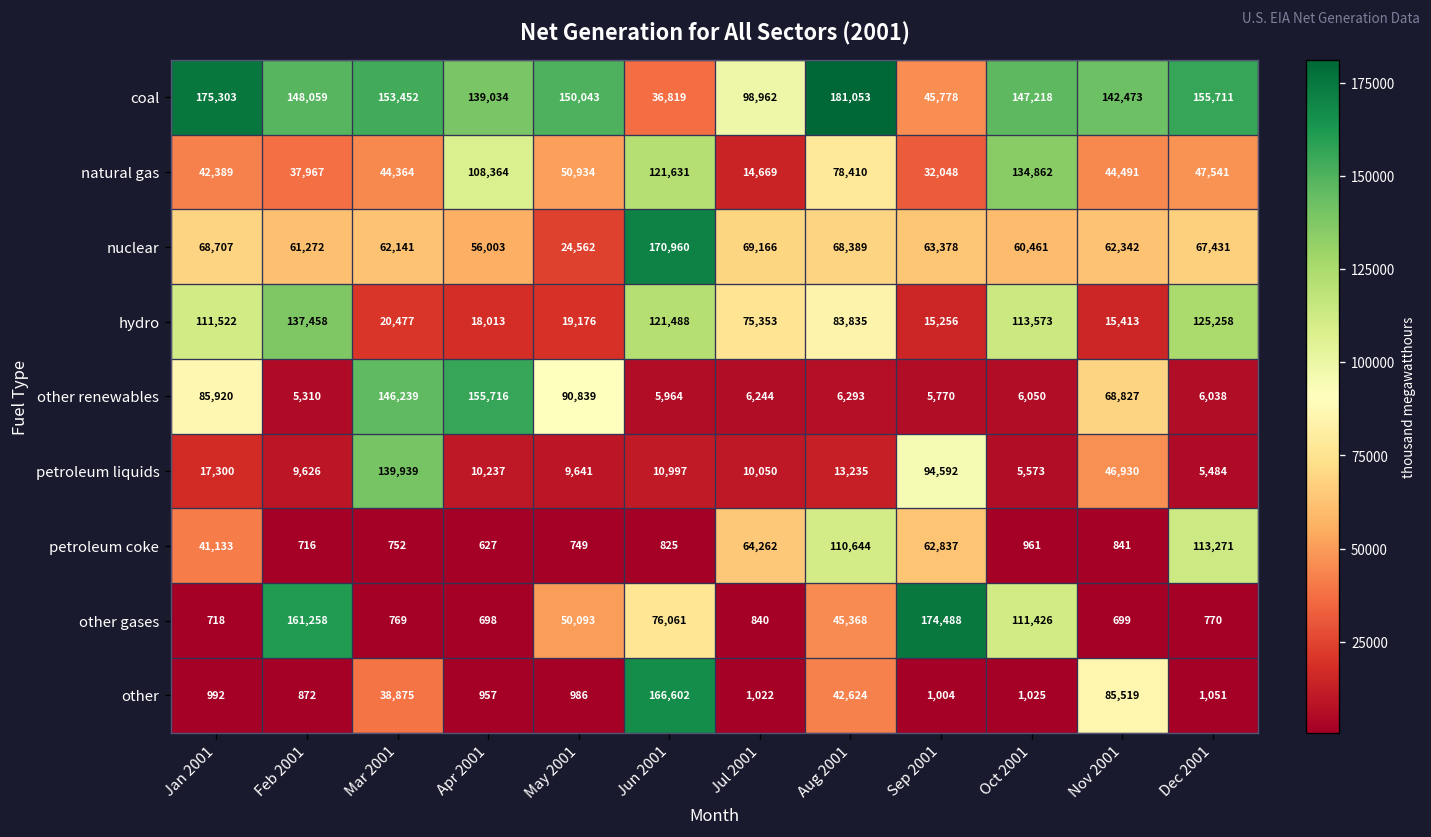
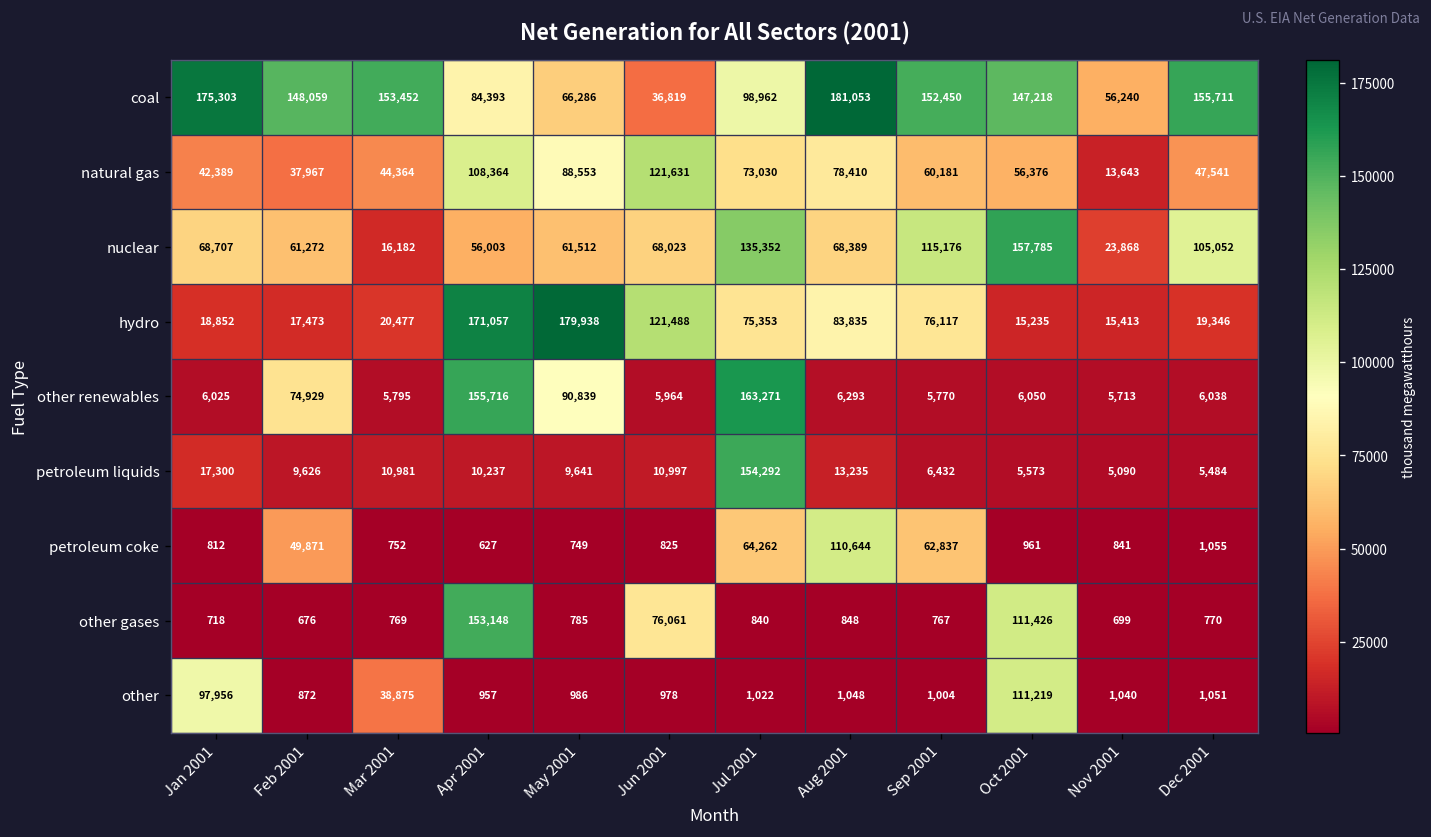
  {
    "coal": {
      "Jan 2001": "175,303",
      "Feb 2001": "148,059",
      "Mar 2001": "153,452",
-     "Apr 2001": "139,034",
-     "May 2001": "150,043",
+     "Apr 2001": "84,393",
+     "May 2001": "66,286",
      "Jun 2001": "36,819",
      "Jul 2001": "98,962",
      "Aug 2001": "181,053",
-     "Sep 2001": "45,778",
+     "Sep 2001": "152,450",
      "Oct 2001": "147,218",
-     "Nov 2001": "142,473",
+     "Nov 2001": "56,240",
      "Dec 2001": "155,711"
    },
    "natural gas": {
      "Jan 2001": "42,389",
      "Feb 2001": "37,967",
      "Mar 2001": "44,364",
      "Apr 2001": "108,364",
-     "May 2001": "50,934",
+     "May 2001": "88,553",
      "Jun 2001": "121,631",
-     "Jul 2001": "14,669",
+     "Jul 2001": "73,030",
      "Aug 2001": "78,410",
-     "Sep 2001": "32,048",
-     "Oct 2001": "134,862",
-     "Nov 2001": "44,491",
+     "Sep 2001": "60,181",
+     "Oct 2001": "56,376",
+     "Nov 2001": "13,643",
      "Dec 2001": "47,541"
    },
    "nuclear": {
      "Jan 2001": "68,707",
      "Feb 2001": "61,272",
-     "Mar 2001": "62,141",
+     "Mar 2001": "16,182",
      "Apr 2001": "56,003",
-     "May 2001": "24,562",
-     "Jun 2001": "170,960",
-     "Jul 2001": "69,166",
+     "May 2001": "61,512",
+     "Jun 2001": "68,023",
+     "Jul 2001": "135,352",
      "Aug 2001": "68,389",
-     "Sep 2001": "63,378",
-     "Oct 2001": "60,461",
-     "Nov 2001": "62,342",
-     "Dec 2001": "67,431"
+     "Sep 2001": "115,176",
+     "Oct 2001": "157,785",
+     "Nov 2001": "23,868",
+     "Dec 2001": "105,052"
    },
    "hydro": {
-     "Jan 2001": "111,522",
-     "Feb 2001": "137,458",
+     "Jan 2001": "18,852",
+     "Feb 2001": "17,473",
      "Mar 2001": "20,477",
-     "Apr 2001": "18,013",
-     "May 2001": "19,176",
+     "Apr 2001": "171,057",
+     "May 2001": "179,938",
      "Jun 2001": "121,488",
      "Jul 2001": "75,353",
      "Aug 2001": "83,835",
-     "Sep 2001": "15,256",
-     "Oct 2001": "113,573",
+     "Sep 2001": "76,117",
+     "Oct 2001": "15,235",
      "Nov 2001": "15,413",
-     "Dec 2001": "125,258"
+     "Dec 2001": "19,346"
    },
    "other renewables": {
-     "Jan 2001": "85,920",
-     "Feb 2001": "5,310",
-     "Mar 2001": "146,239",
+     "Jan 2001": "6,025",
+     "Feb 2001": "74,929",
+     "Mar 2001": "5,795",
      "Apr 2001": "155,716",
      "May 2001": "90,839",
      "Jun 2001": "5,964",
-     "Jul 2001": "6,244",
+     "Jul 2001": "163,271",
      "Aug 2001": "6,293",
      "Sep 2001": "5,770",
      "Oct 2001": "6,050",
-     "Nov 2001": "68,827",
+     "Nov 2001": "5,713",
      "Dec 2001": "6,038"
    },
    "petroleum liquids": {
      "Jan 2001": "17,300",
      "Feb 2001": "9,626",
-     "Mar 2001": "139,939",
+     "Mar 2001": "10,981",
      "Apr 2001": "10,237",
      "May 2001": "9,641",
      "Jun 2001": "10,997",
-     "Jul 2001": "10,050",
+     "Jul 2001": "154,292",
      "Aug 2001": "13,235",
-     "Sep 2001": "94,592",
+     "Sep 2001": "6,432",
      "Oct 2001": "5,573",
-     "Nov 2001": "46,930",
+     "Nov 2001": "5,090",
      "Dec 2001": "5,484"
    },
    "petroleum coke": {
-     "Jan 2001": "41,133",
-     "Feb 2001": "716",
+     "Jan 2001": "812",
+     "Feb 2001": "49,871",
      "Mar 2001": "752",
      "Apr 2001": "627",
      "May 2001": "749",
      "Jun 2001": "825",
      "Jul 2001": "64,262",
      "Aug 2001": "110,644",
      "Sep 2001": "62,837",
      "Oct 2001": "961",
      "Nov 2001": "841",
-     "Dec 2001": "113,271"
+     "Dec 2001": "1,055"
    },
    "other gases": {
      "Jan 2001": "718",
-     "Feb 2001": "161,258",
+     "Feb 2001": "676",
      "Mar 2001": "769",
-     "Apr 2001": "698",
-     "May 2001": "50,093",
+     "Apr 2001": "153,148",
+     "May 2001": "785",
      "Jun 2001": "76,061",
      "Jul 2001": "840",
-     "Aug 2001": "45,368",
-     "Sep 2001": "174,488",
+     "Aug 2001": "848",
+     "Sep 2001": "767",
      "Oct 2001": "111,426",
      "Nov 2001": "699",
      "Dec 2001": "770"
    },
    "other": {
-     "Jan 2001": "992",
+     "Jan 2001": "97,956",
      "Feb 2001": "872",
      "Mar 2001": "38,875",
      "Apr 2001": "957",
      "May 2001": "986",
-     "Jun 2001": "166,602",
+     "Jun 2001": "978",
      "Jul 2001": "1,022",
-     "Aug 2001": "42,624",
+     "Aug 2001": "1,048",
      "Sep 2001": "1,004",
-     "Oct 2001": "1,025",
-     "Nov 2001": "85,519",
+     "Oct 2001": "111,219",
+     "Nov 2001": "1,040",
      "Dec 2001": "1,051"
    }
  }
